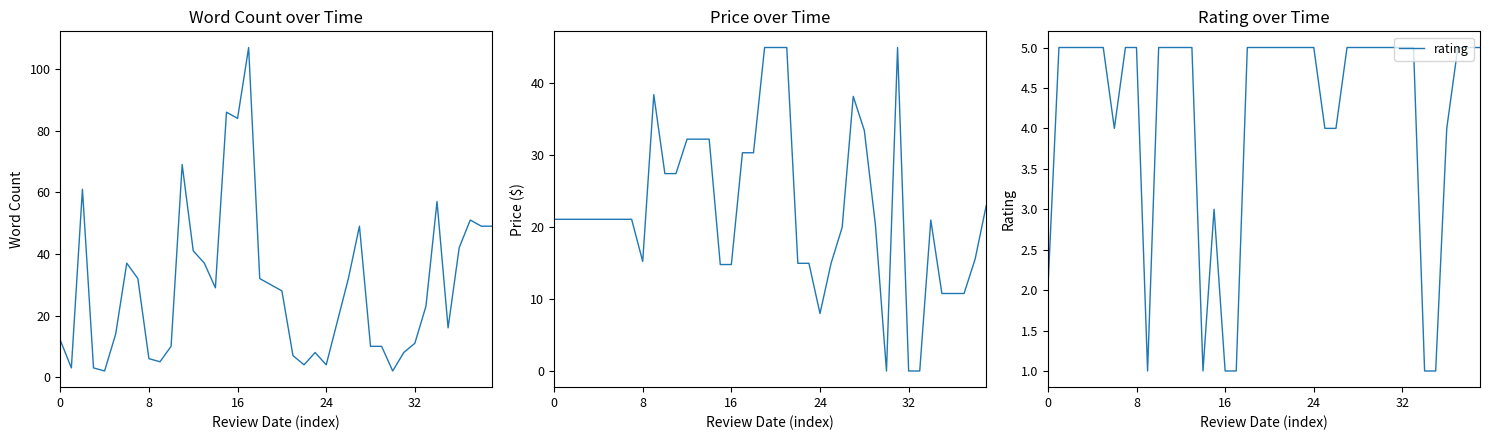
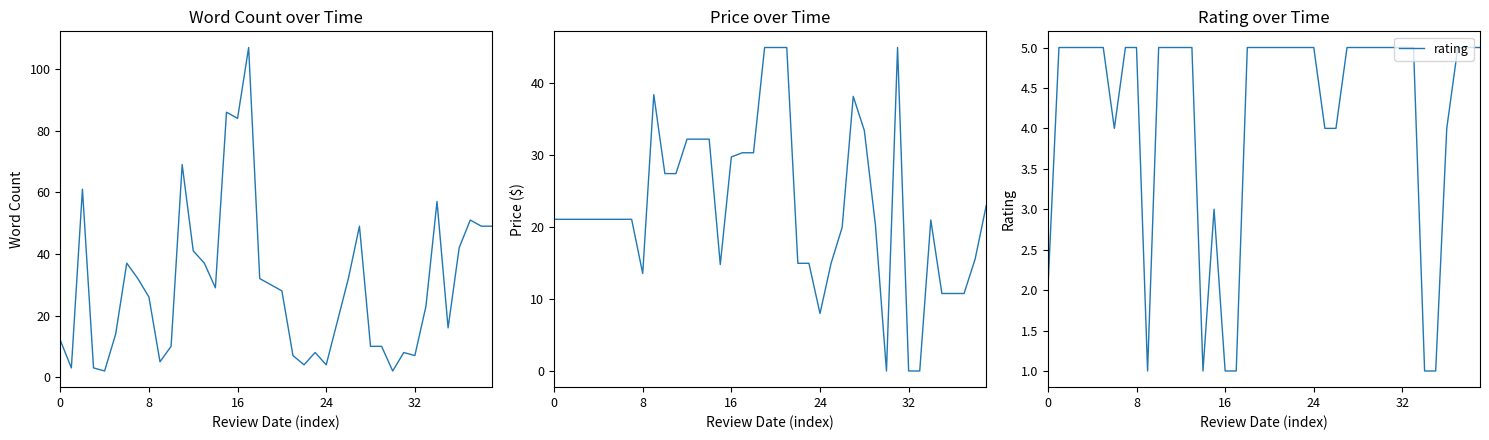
  {
    "Word Count over Time": {
      "0": 12,
-     "8": 6,
+     "8": 26,
      "16": 84,
      "24": 4,
-     "32": 11
+     "32": 7
    },
    "Price over Time": {
      "0": 21,
-     "8": 15,
-     "16": 15,
+     "8": 14,
+     "16": 30,
      "24": 8,
      "32": 0
    },
    "Rating over Time": {
      "0": 2.0,
      "8": 5.0,
      "16": 1.0,
      "24": 5.0
    }
  }
